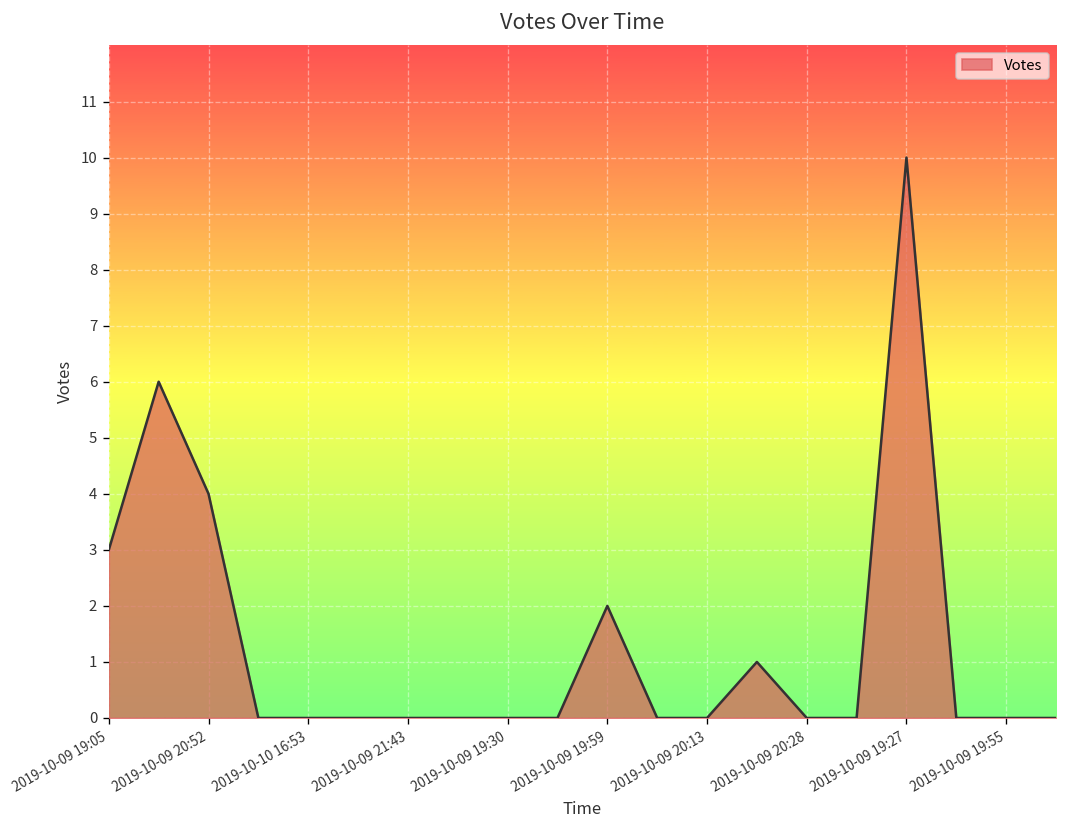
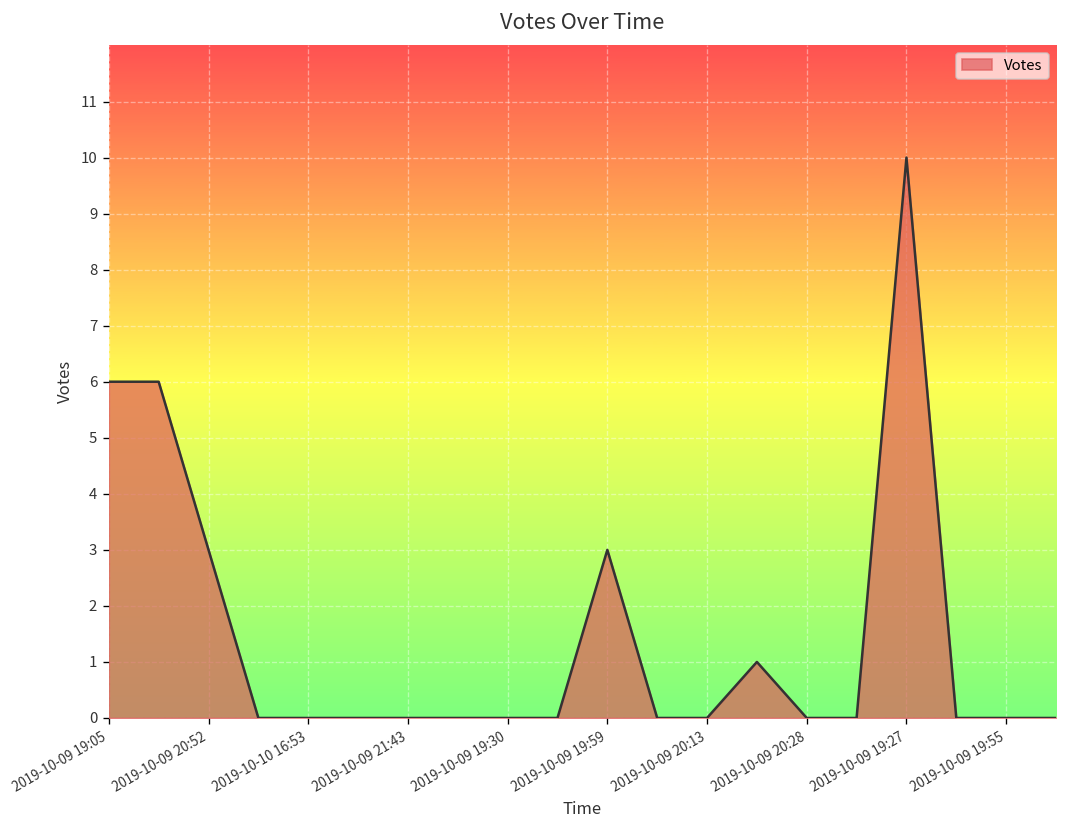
  {
-   "2019-10-09 19:05": 3,
-   "2019-10-09 20:52": 4,
+   "2019-10-09 19:05": 6,
+   "2019-10-09 20:52": 3,
    "2019-10-10 16:53": 0,
    "2019-10-09 21:43": 0,
    "2019-10-09 19:30": 0,
-   "2019-10-09 19:59": 2,
+   "2019-10-09 19:59": 3,
    "2019-10-09 20:13": 0,
    "2019-10-09 20:28": 0,
    "2019-10-09 19:27": 10,
    "2019-10-09 19:55": 0
  }
